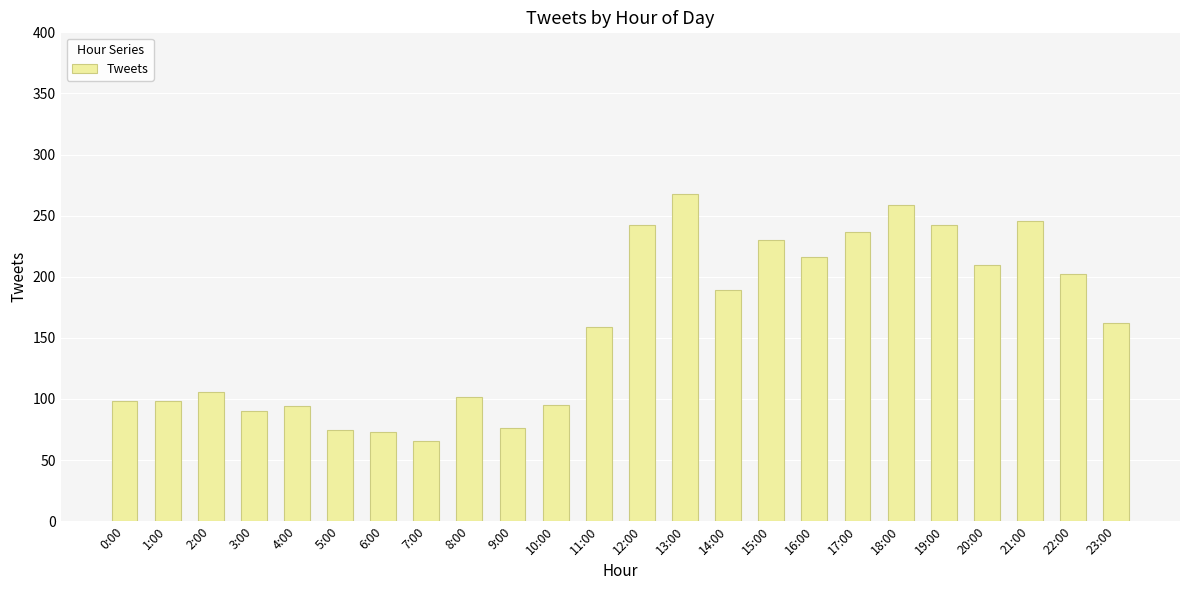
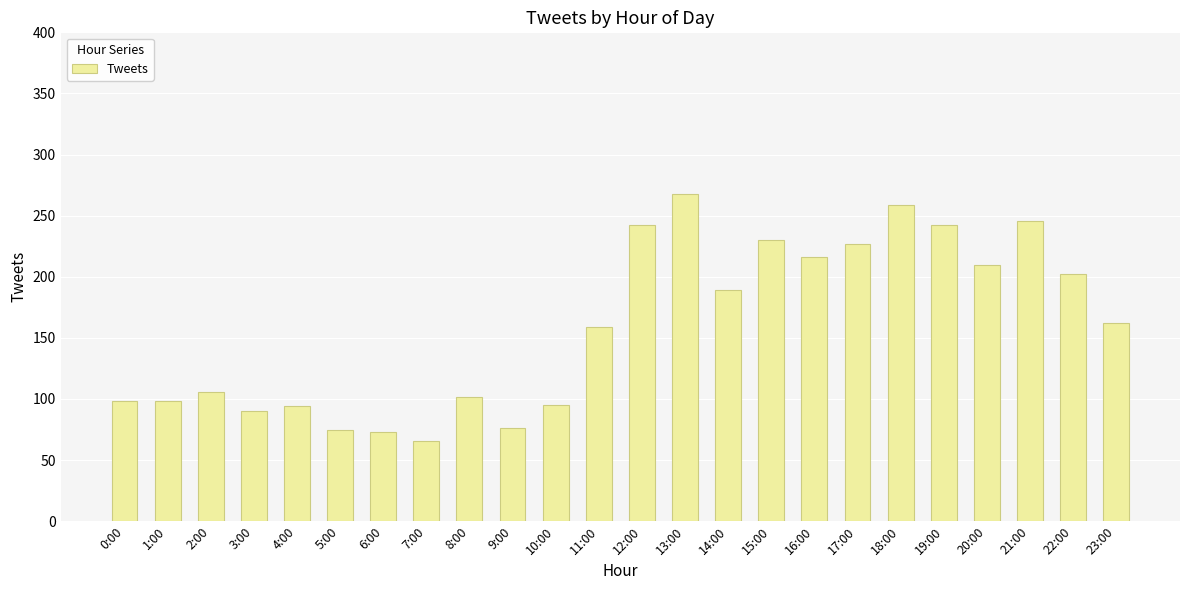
  {
    "0:00": 98,
    "1:00": 98,
    "2:00": 106,
    "3:00": 90,
    "4:00": 94,
    "5:00": 75,
    "6:00": 73,
    "7:00": 66,
    "8:00": 102,
    "9:00": 76,
    "10:00": 95,
    "11:00": 159,
    "12:00": 242,
    "13:00": 268,
    "14:00": 189,
    "15:00": 230,
    "16:00": 216,
-   "17:00": 237,
+   "17:00": 227,
    "18:00": 259,
    "19:00": 242,
    "20:00": 210,
    "21:00": 246,
    "22:00": 202,
    "23:00": 162
  }
